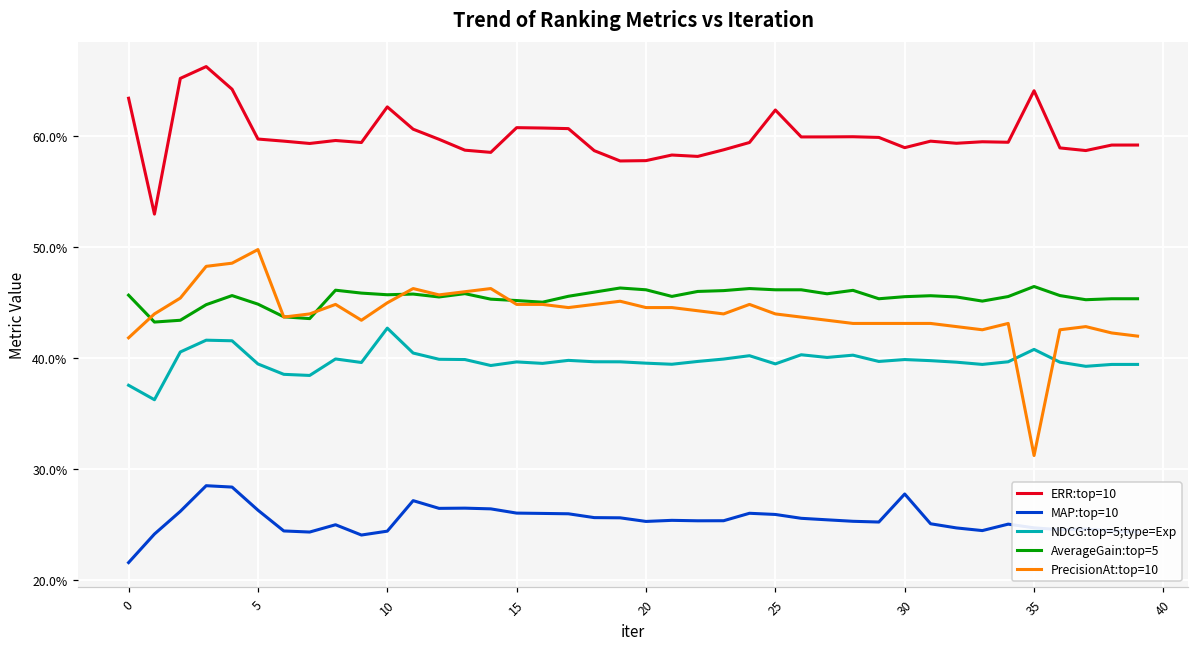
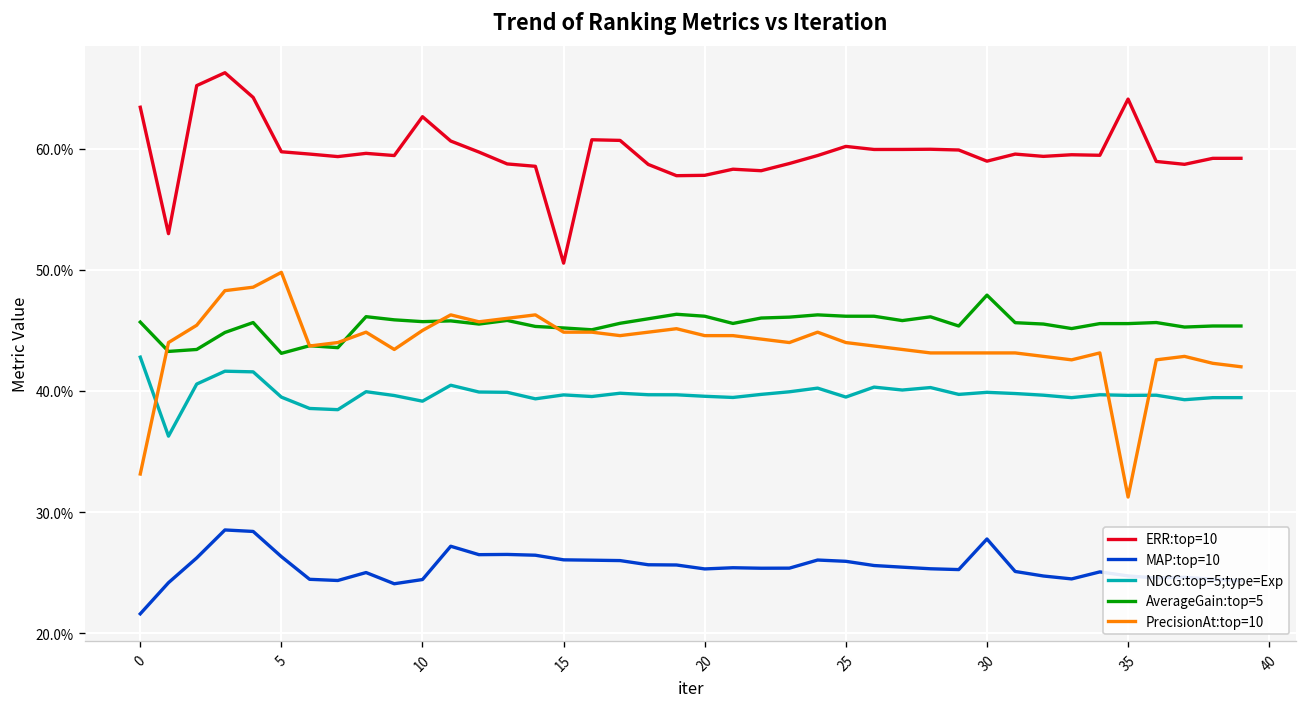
  {
    "ERR:top=10": {
      "0": "63.4%",
      "5": "59.8%",
      "10": "62.7%",
-     "15": "60.8%",
+     "15": "50.6%",
      "20": "57.8%",
-     "25": "62.4%",
+     "25": "60.2%",
      "30": "59.0%",
      "35": "64.1%"
    },
    "MAP:top=10": {
      "0": "21.6%",
      "5": "26.3%",
      "10": "24.4%",
      "15": "26.1%",
      "20": "25.3%",
      "25": "25.9%",
      "30": "27.8%"
    },
    "NDCG:top=5;type=Exp": {
-     "0": "37.6%",
+     "0": "42.8%",
      "5": "39.5%",
-     "10": "42.7%",
+     "10": "39.2%",
      "15": "39.7%",
      "20": "39.6%",
      "25": "39.5%",
      "30": "39.9%",
-     "35": "40.8%"
+     "35": "39.6%"
    },
    "AverageGain:top=5": {
      "0": "45.7%",
-     "5": "44.9%",
+     "5": "43.1%",
      "10": "45.7%",
      "15": "45.2%",
      "20": "46.2%",
      "25": "46.2%",
-     "30": "45.6%",
-     "35": "46.5%"
+     "30": "47.9%",
+     "35": "45.6%"
    },
    "PrecisionAt:top=10": {
-     "0": "41.8%",
+     "0": "33.1%",
      "5": "49.8%",
      "10": "45.0%",
      "15": "44.9%",
      "20": "44.6%",
      "25": "44.0%",
      "30": "43.1%",
      "35": "31.2%"
    }
  }
